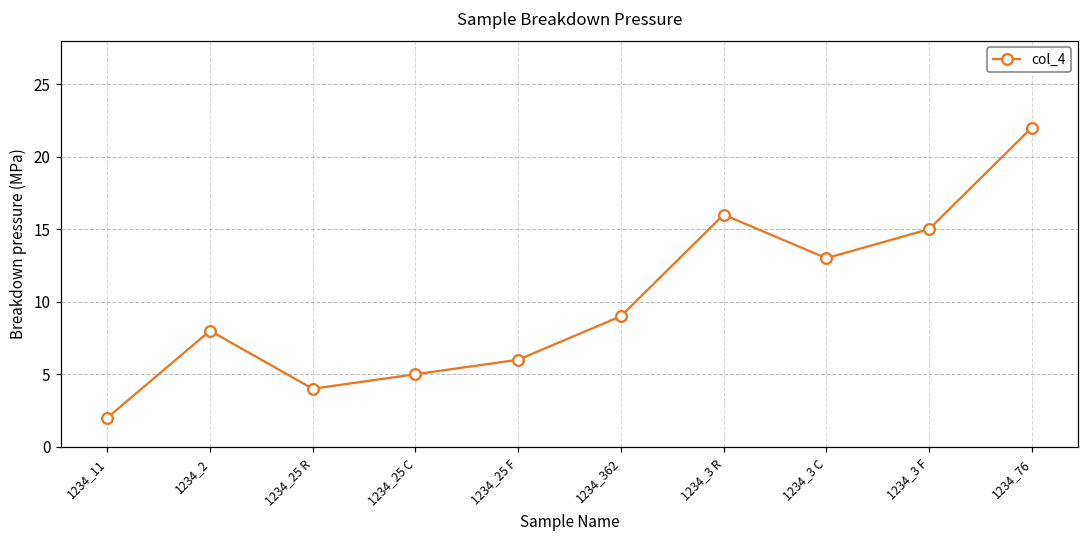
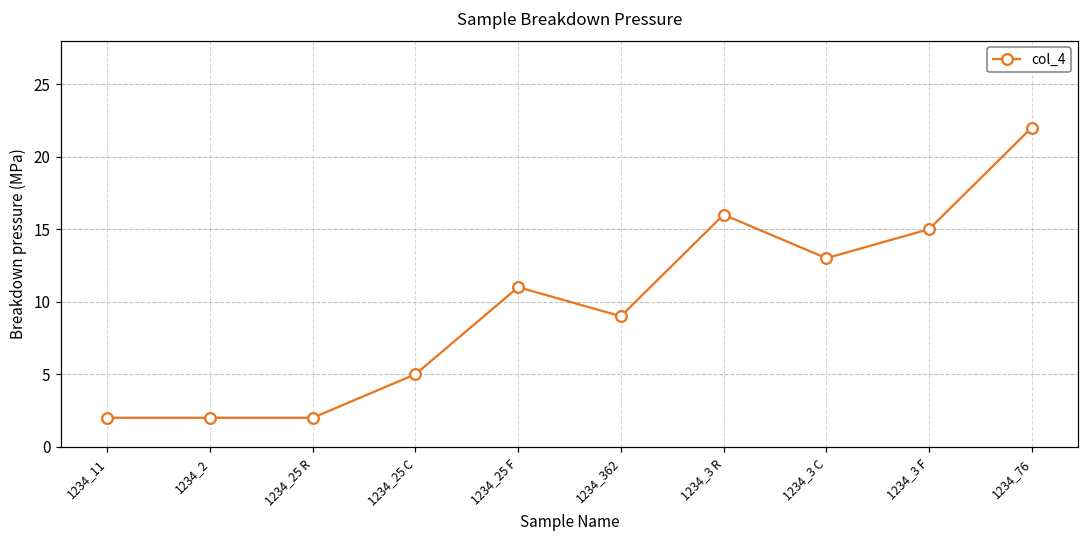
  {
    "1234_11": 2,
-   "1234_2": 8,
-   "1234_25 R": 4,
+   "1234_2": 2,
+   "1234_25 R": 2,
    "1234_25 C": 5,
-   "1234_25 F": 6,
+   "1234_25 F": 11,
    "1234_362": 9,
    "1234_3 R": 16,
    "1234_3 C": 13,
    "1234_3 F": 15,
    "1234_76": 22
  }
